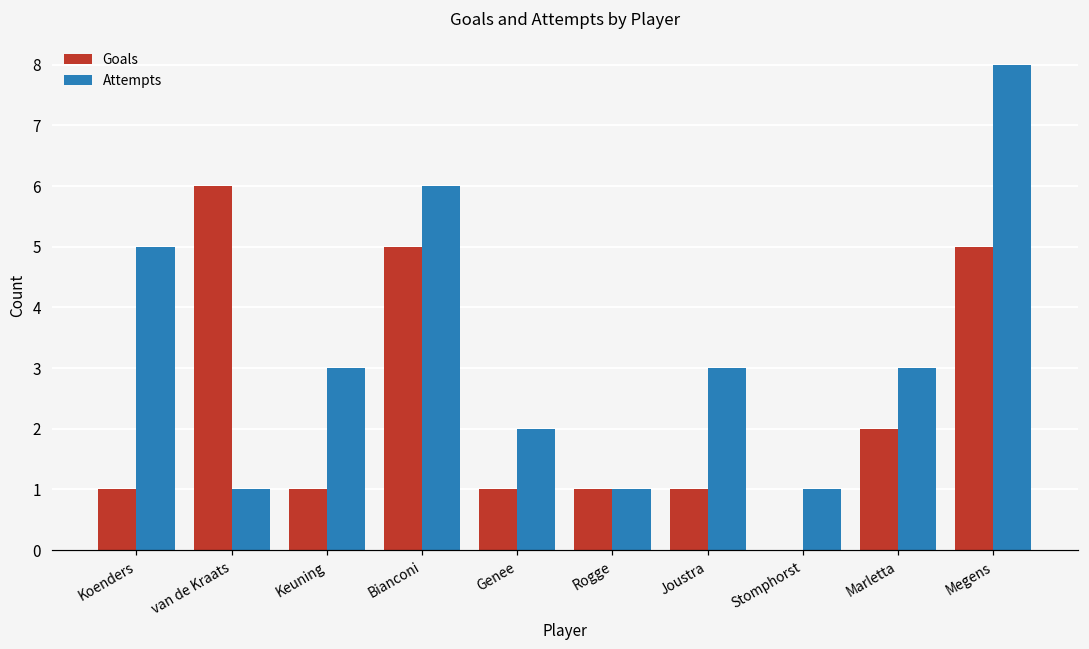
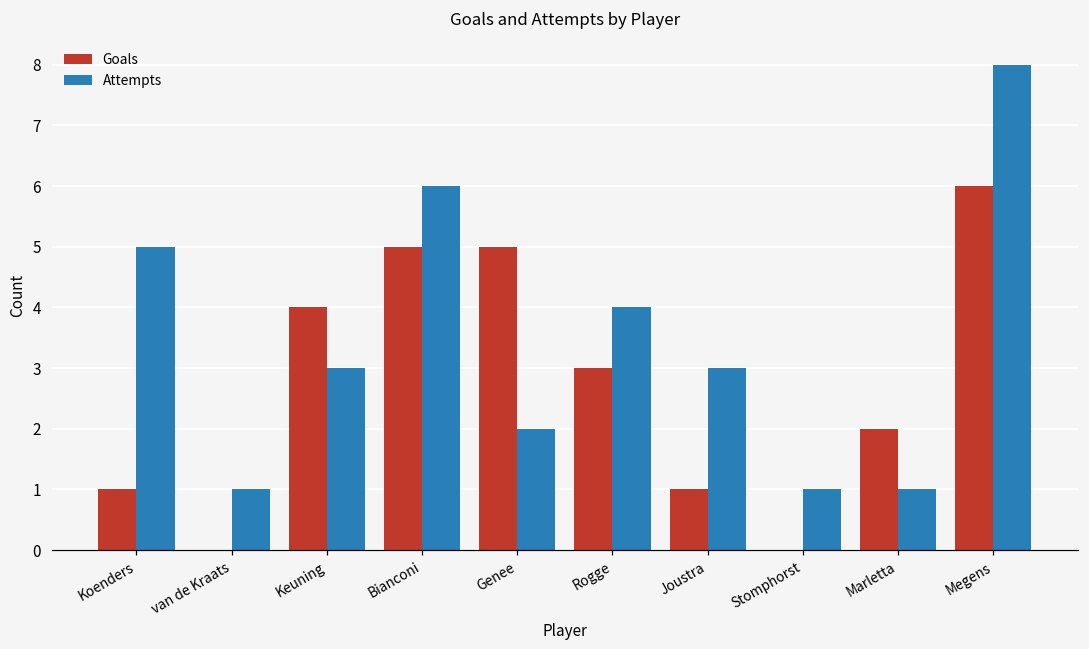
  {
    "Goals": {
      "Koenders": 1,
-     "van de Kraats": 6,
-     "Keuning": 1,
+     "van de Kraats": 0,
+     "Keuning": 4,
      "Bianconi": 5,
-     "Genee": 1,
-     "Rogge": 1,
+     "Genee": 5,
+     "Rogge": 3,
      "Joustra": 1,
      "Stomphorst": 0,
      "Marletta": 2,
-     "Megens": 5
+     "Megens": 6
    },
    "Attempts": {
      "Koenders": 5,
      "van de Kraats": 1,
      "Keuning": 3,
      "Bianconi": 6,
      "Genee": 2,
-     "Rogge": 1,
+     "Rogge": 4,
      "Joustra": 3,
      "Stomphorst": 1,
-     "Marletta": 3,
+     "Marletta": 1,
      "Megens": 8
    }
  }
